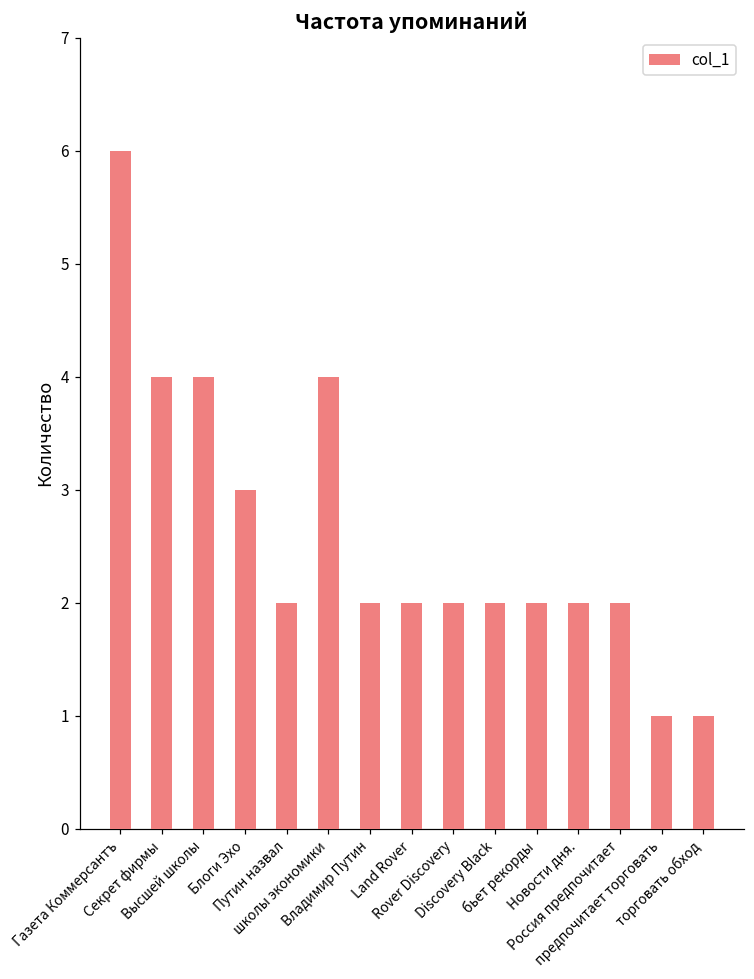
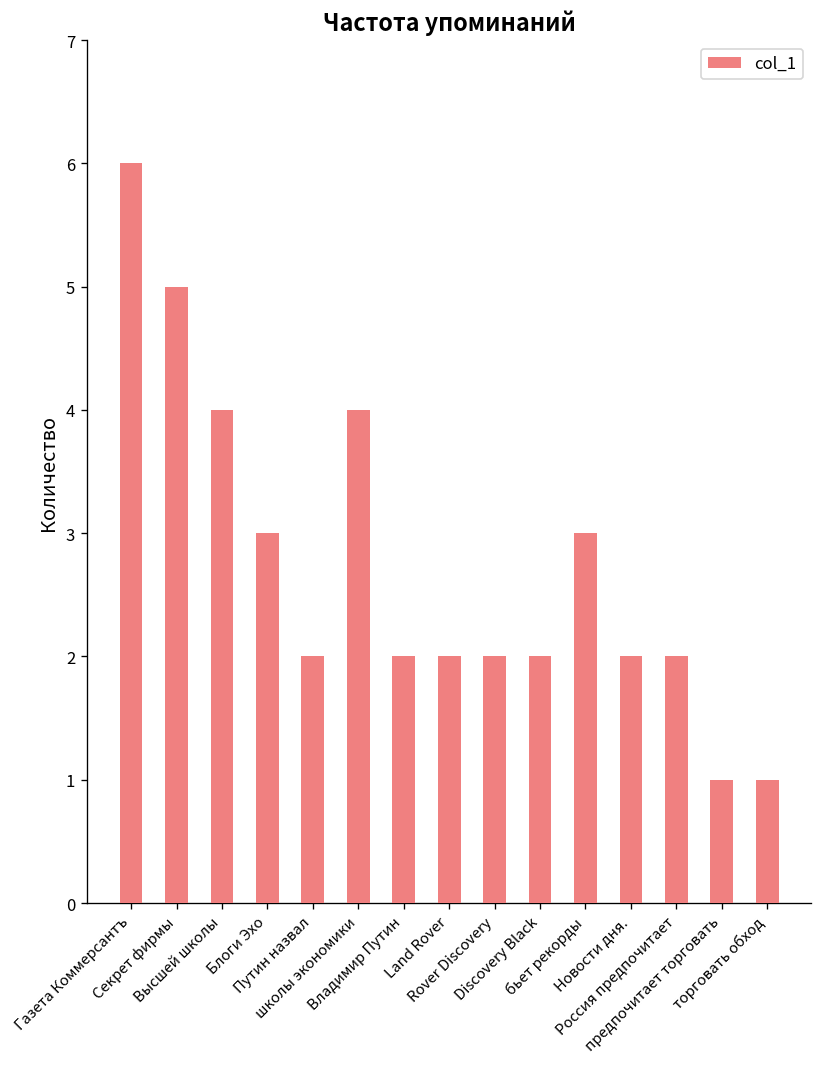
  {
    "Газета Коммерсантъ": 6,
-   "Секрет фирмы": 4,
+   "Секрет фирмы": 5,
    "Высшей школы": 4,
    "Блоги Эхо": 3,
    "Путин назвал": 2,
    "школы экономики": 4,
    "Владимир Путин": 2,
    "Land Rover": 2,
    "Rover Discovery": 2,
    "Discovery Black": 2,
-   "бьет рекорды": 2,
+   "бьет рекорды": 3,
    "Новости дня.": 2,
    "Россия предпочитает": 2,
    "предпочитает торговать": 1,
    "торговать обход": 1
  }
